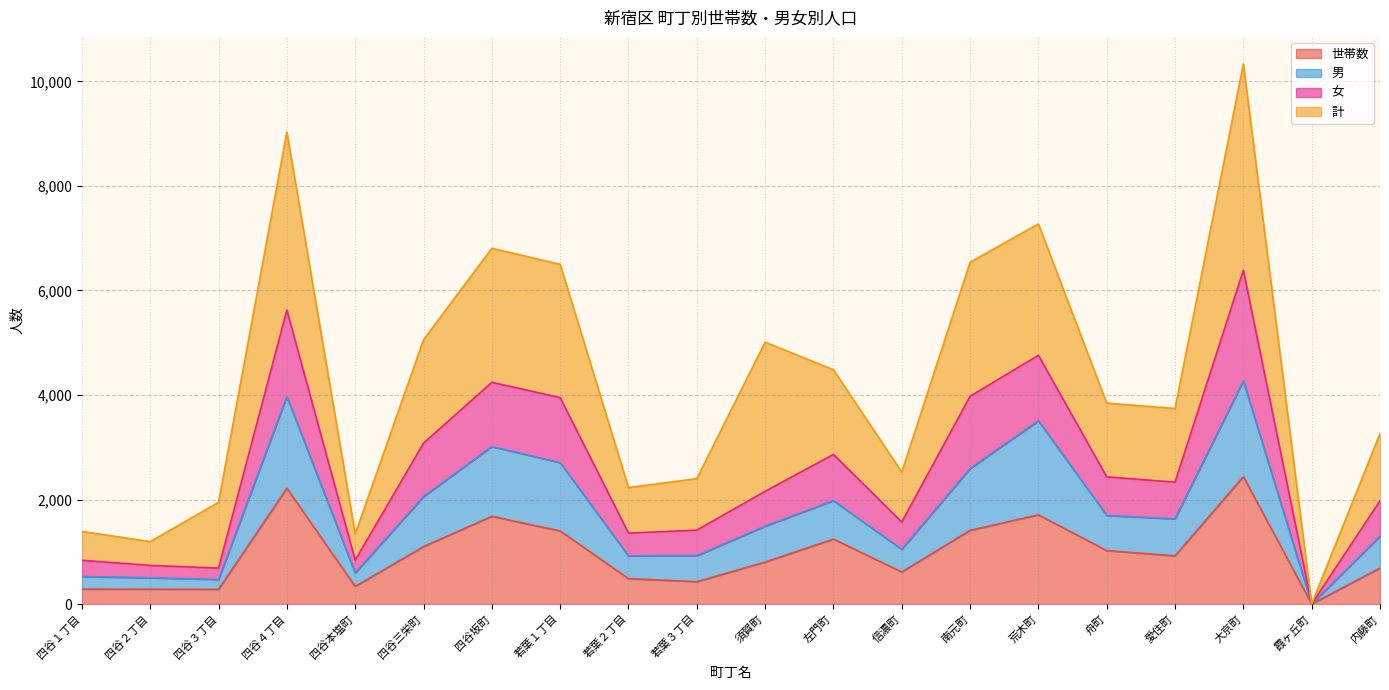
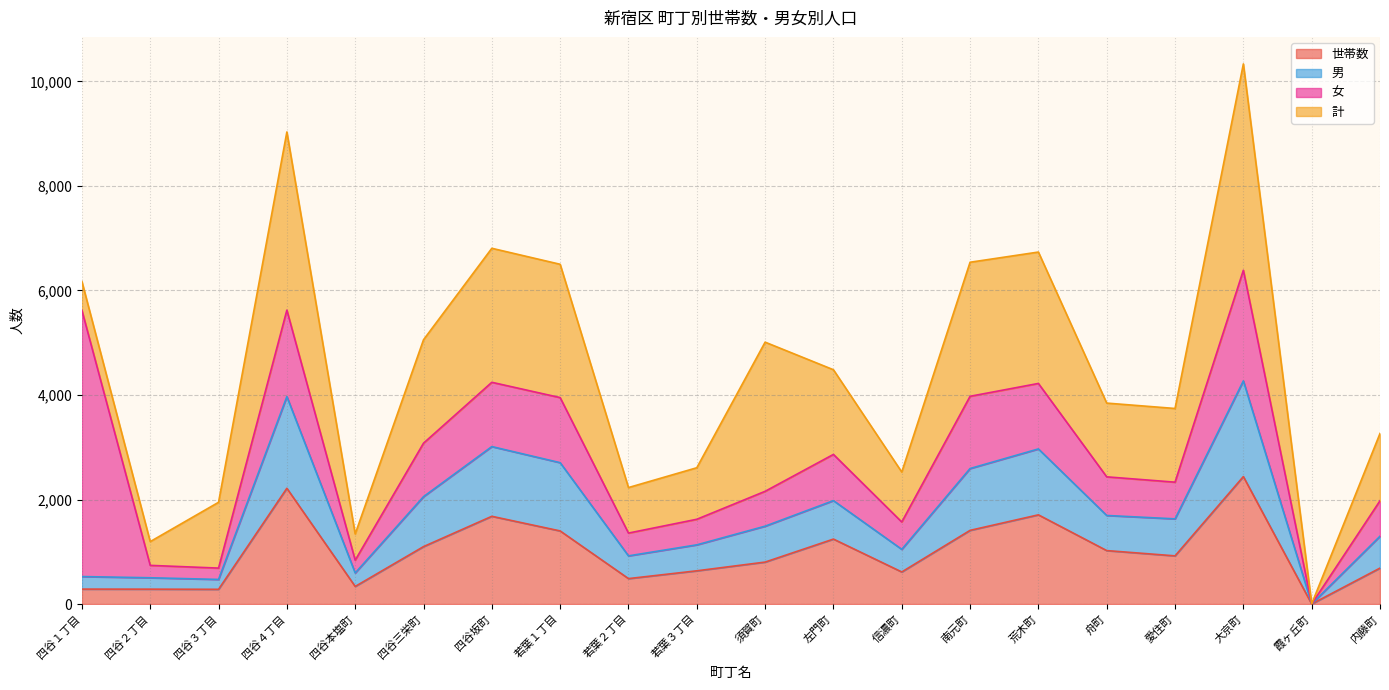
  {
    "世帯数": {
      "四谷１丁目": "300",
      "四谷２丁目": "300",
      "四谷３丁目": "300",
      "四谷４丁目": "2,200",
      "四谷本塩町": "300",
      "四谷三栄町": "1,100",
      "四谷坂町": "1,700",
      "若葉１丁目": "1,400",
      "若葉２丁目": "500",
-     "若葉３丁目": "400",
+     "若葉３丁目": "600",
      "須賀町": "800",
      "左門町": "1,200",
      "信濃町": "600",
      "南元町": "1,400",
      "荒木町": "1,700",
      "舟町": "1,000",
      "愛住町": "900",
      "大京町": "2,400",
      "内藤町": "700"
    },
    "男": {
      "四谷１丁目": "200",
      "四谷２丁目": "200",
      "四谷３丁目": "200",
      "四谷４丁目": "1,800",
      "四谷本塩町": "300",
      "四谷三栄町": "1,000",
      "四谷坂町": "1,300",
      "若葉１丁目": "1,300",
      "若葉２丁目": "400",
      "若葉３丁目": "500",
      "須賀町": "700",
      "左門町": "700",
      "信濃町": "400",
      "南元町": "1,200",
-     "荒木町": "1,800",
+     "荒木町": "1,300",
      "舟町": "700",
      "愛住町": "700",
      "大京町": "1,800",
      "内藤町": "600"
    },
    "女": {
-     "四谷１丁目": "300",
+     "四谷１丁目": "5,100",
      "四谷２丁目": "200",
      "四谷３丁目": "200",
      "四谷４丁目": "1,700",
      "四谷本塩町": "200",
      "四谷三栄町": "1,000",
      "四谷坂町": "1,200",
      "若葉１丁目": "1,200",
      "若葉２丁目": "400",
      "若葉３丁目": "500",
      "須賀町": "700",
      "左門町": "900",
      "信濃町": "500",
      "南元町": "1,400",
      "荒木町": "1,300",
      "舟町": "700",
      "愛住町": "700",
      "大京町": "2,100",
      "内藤町": "700"
    },
    "計": {
      "四谷１丁目": "600",
      "四谷２丁目": "500",
      "四谷３丁目": "1,300",
      "四谷４丁目": "3,400",
      "四谷本塩町": "500",
      "四谷三栄町": "2,000",
      "四谷坂町": "2,600",
      "若葉１丁目": "2,600",
      "若葉２丁目": "900",
      "若葉３丁目": "1,000",
      "須賀町": "2,900",
      "左門町": "1,600",
      "信濃町": "1,000",
      "南元町": "2,600",
      "荒木町": "2,500",
      "舟町": "1,400",
      "愛住町": "1,400",
      "大京町": "3,900",
      "内藤町": "1,300"
    }
  }
